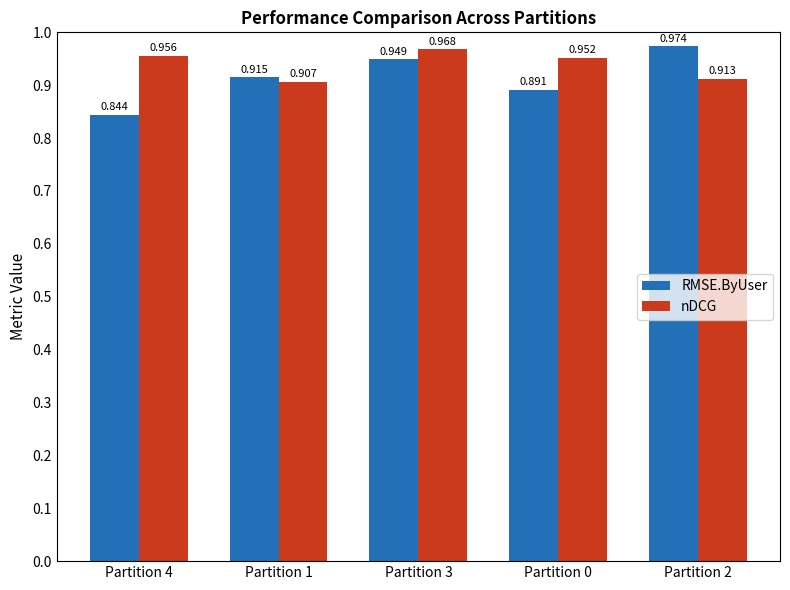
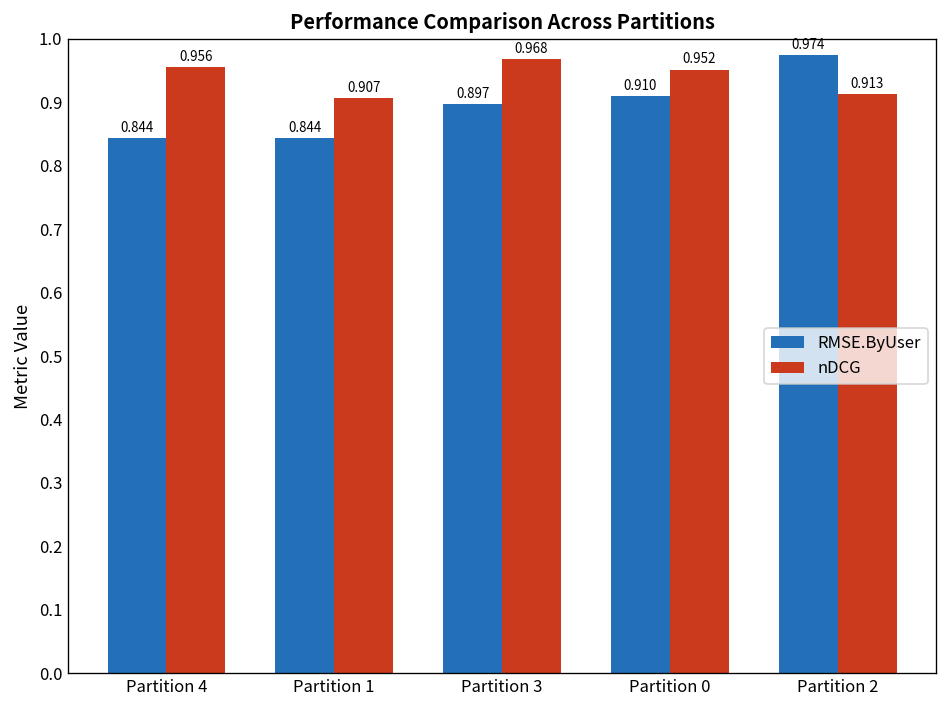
  {
    "RMSE.ByUser": {
      "Partition 4": 0.844,
-     "Partition 1": 0.915,
-     "Partition 3": 0.949,
-     "Partition 0": 0.891,
+     "Partition 1": 0.844,
+     "Partition 3": 0.897,
+     "Partition 0": 0.910,
      "Partition 2": 0.974
    },
    "nDCG": {
      "Partition 4": 0.956,
      "Partition 1": 0.907,
      "Partition 3": 0.968,
      "Partition 0": 0.952,
      "Partition 2": 0.913
    }
  }
